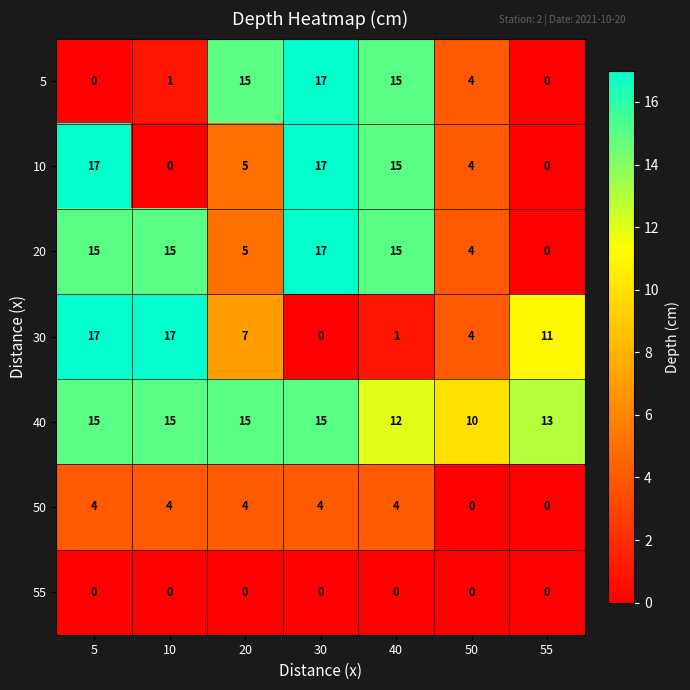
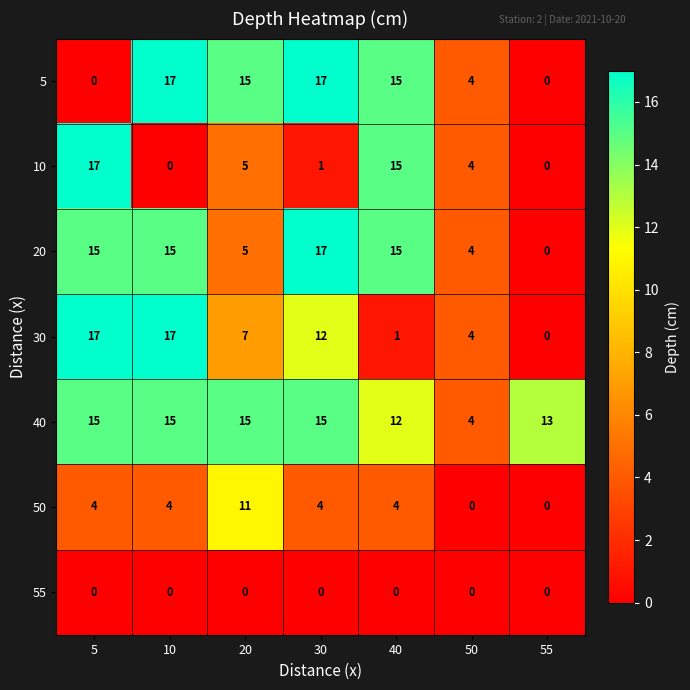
  {
    "5": {
      "5": 0,
-     "10": 1,
+     "10": 17,
      "20": 15,
      "30": 17,
      "40": 15,
      "50": 4,
      "55": 0
    },
    "10": {
      "5": 17,
      "10": 0,
      "20": 5,
-     "30": 17,
+     "30": 1,
      "40": 15,
      "50": 4,
      "55": 0
    },
    "20": {
      "5": 15,
      "10": 15,
      "20": 5,
      "30": 17,
      "40": 15,
      "50": 4,
      "55": 0
    },
    "30": {
      "5": 17,
      "10": 17,
      "20": 7,
-     "30": 0,
+     "30": 12,
      "40": 1,
      "50": 4,
-     "55": 11
+     "55": 0
    },
    "40": {
      "5": 15,
      "10": 15,
      "20": 15,
      "30": 15,
      "40": 12,
-     "50": 10,
+     "50": 4,
      "55": 13
    },
    "50": {
      "5": 4,
      "10": 4,
-     "20": 4,
+     "20": 11,
      "30": 4,
      "40": 4,
      "50": 0,
      "55": 0
    },
    "55": {
      "5": 0,
      "10": 0,
      "20": 0,
      "30": 0,
      "40": 0,
      "50": 0,
      "55": 0
    }
  }
